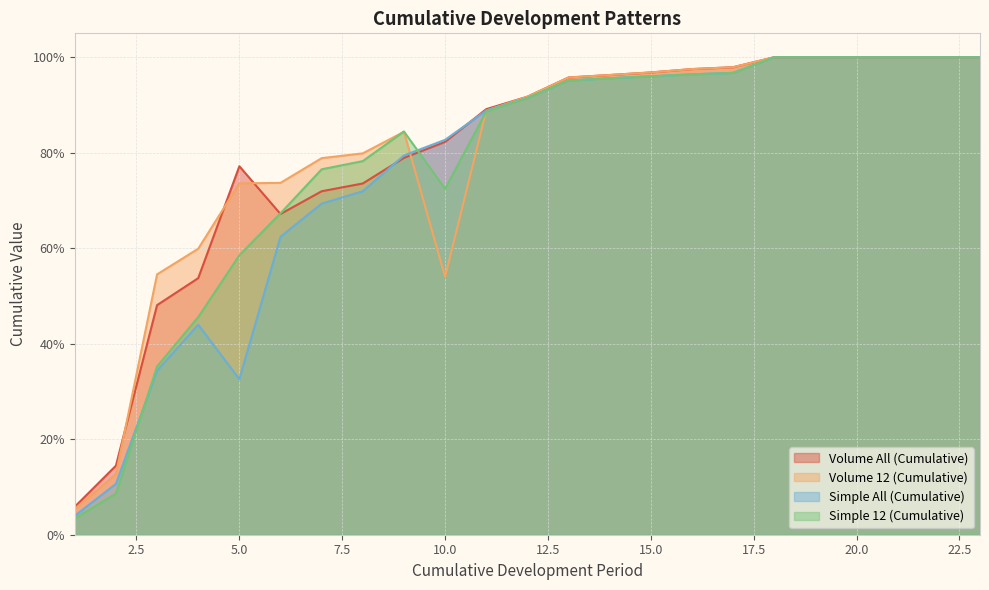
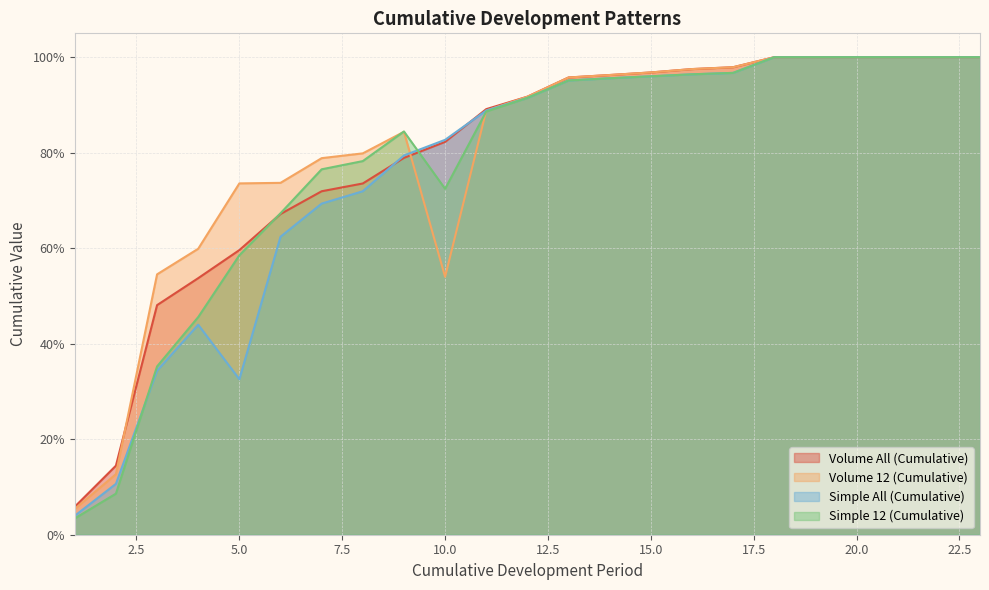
  {
    "Volume All (Cumulative)": {
-     "5.0": "77%"
+     "5.0": "60%"
    },
    "Volume 12 (Cumulative)": {
      "5.0": "74%",
      "10.0": "54%"
    },
    "Simple All (Cumulative)": {
      "5.0": "33%"
    },
    "Simple 12 (Cumulative)": {
      "5.0": "59%",
      "10.0": "72%"
    }
  }
